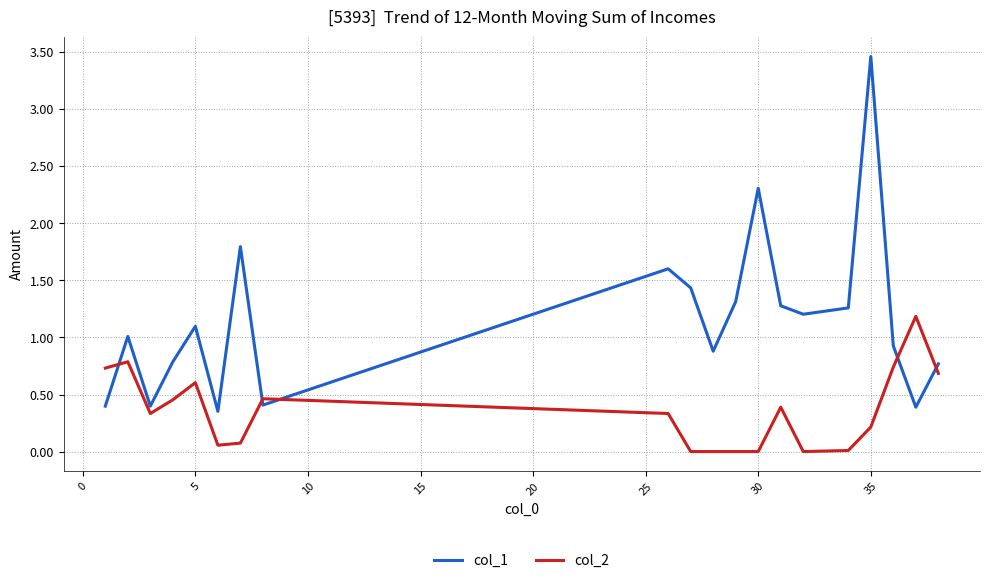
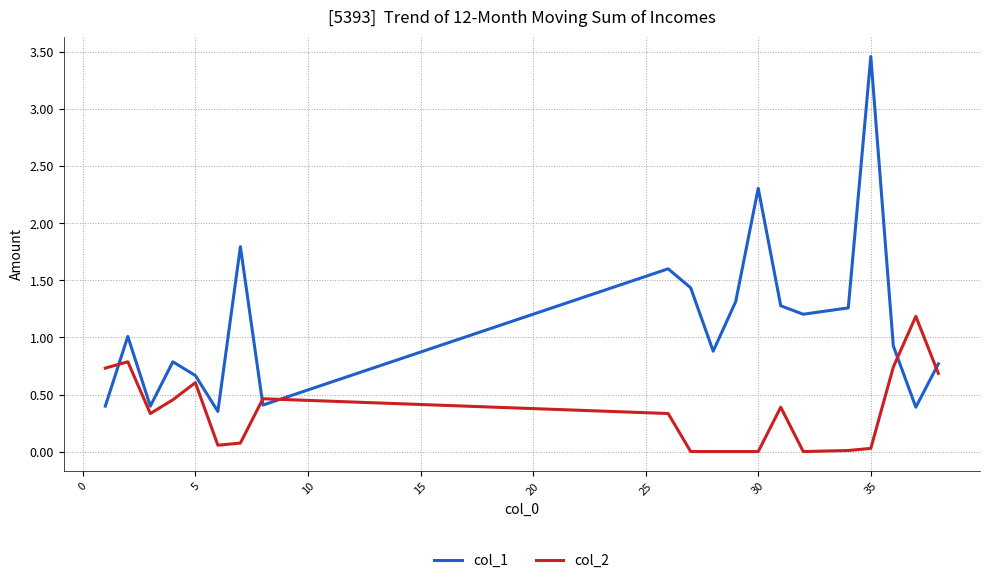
  {
    "col_1": {
-     "5": 1.10,
+     "5": 0.67,
      "30": 2.31,
      "35": 3.46
    },
    "col_2": {
      "5": 0.60,
      "30": 0.00,
-     "35": 0.21
+     "35": 0.03
    }
  }
